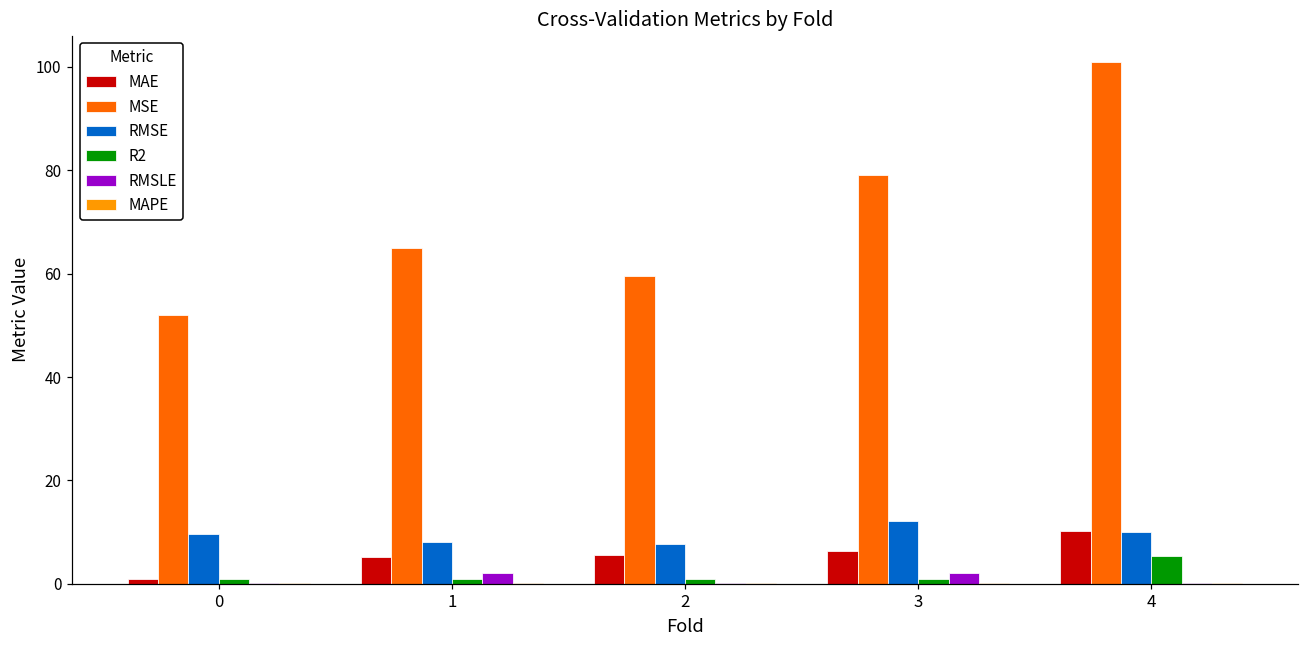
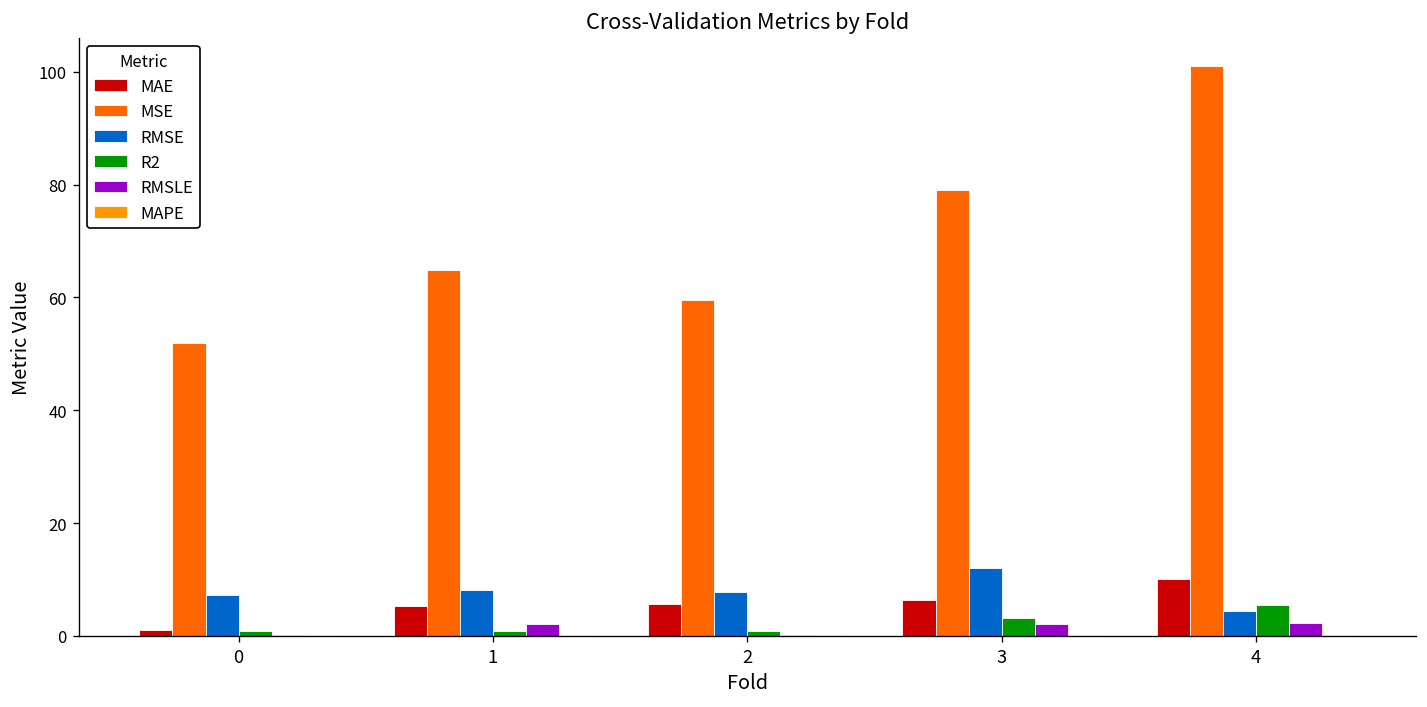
  {
    "MAE": {
      "0": 1,
      "1": 5,
      "2": 6,
      "3": 6,
      "4": 10
    },
    "RMSE": {
-     "0": 10,
+     "0": 7,
      "1": 8,
      "2": 8,
      "3": 12,
-     "4": 10
+     "4": 4
    },
    "R2": {
      "0": 1,
      "1": 1,
      "2": 1,
-     "3": 1,
+     "3": 3,
      "4": 5
    },
    "RMSLE": {
      "1": 2,
      "3": 2,
-     "4": 0
+     "4": 2
    }
  }
